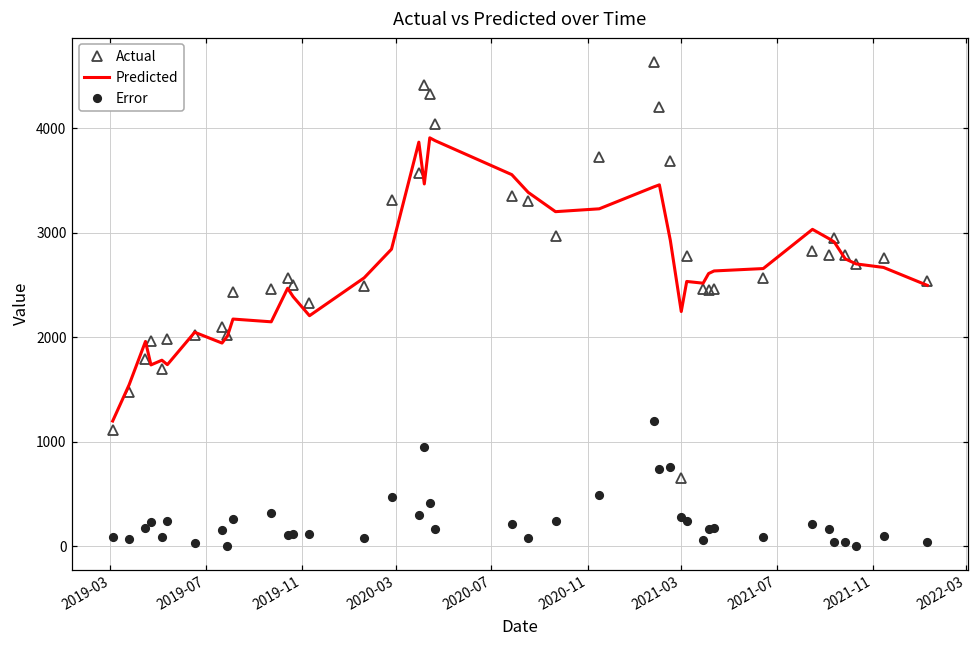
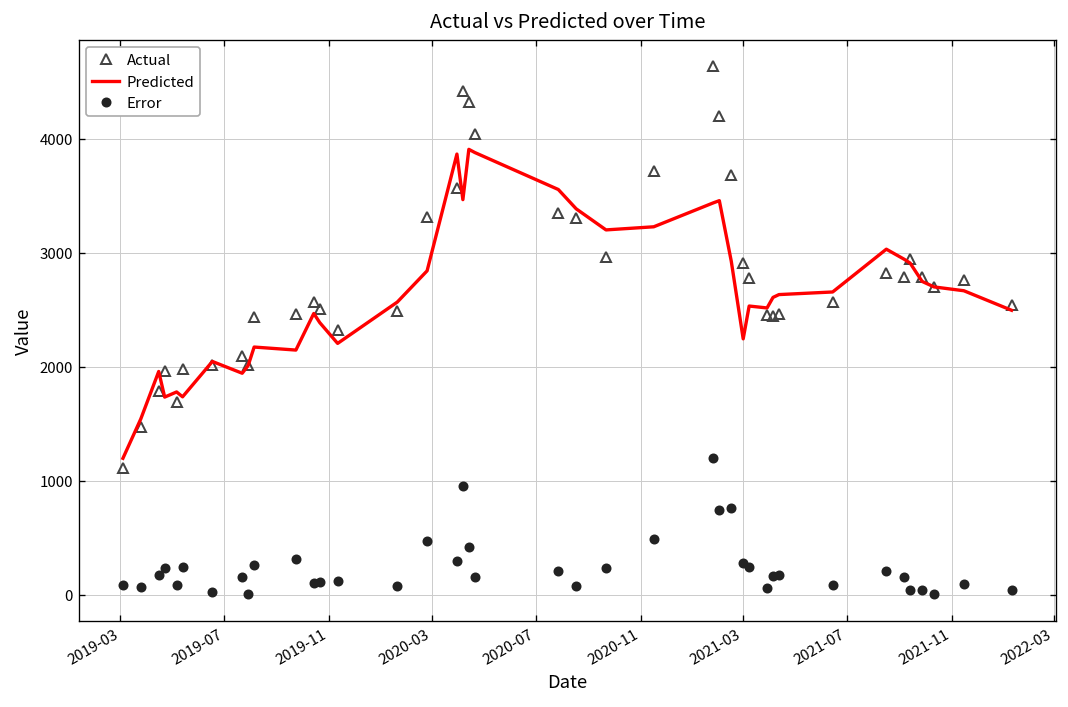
  {
    "Actual": {
-     "2021-03": 700
+     "2021-03": 2900
    },
    "Predicted": {
      "2021-03": 2200
    },
    "Error": {
      "2021-03": 300
    }
  }
